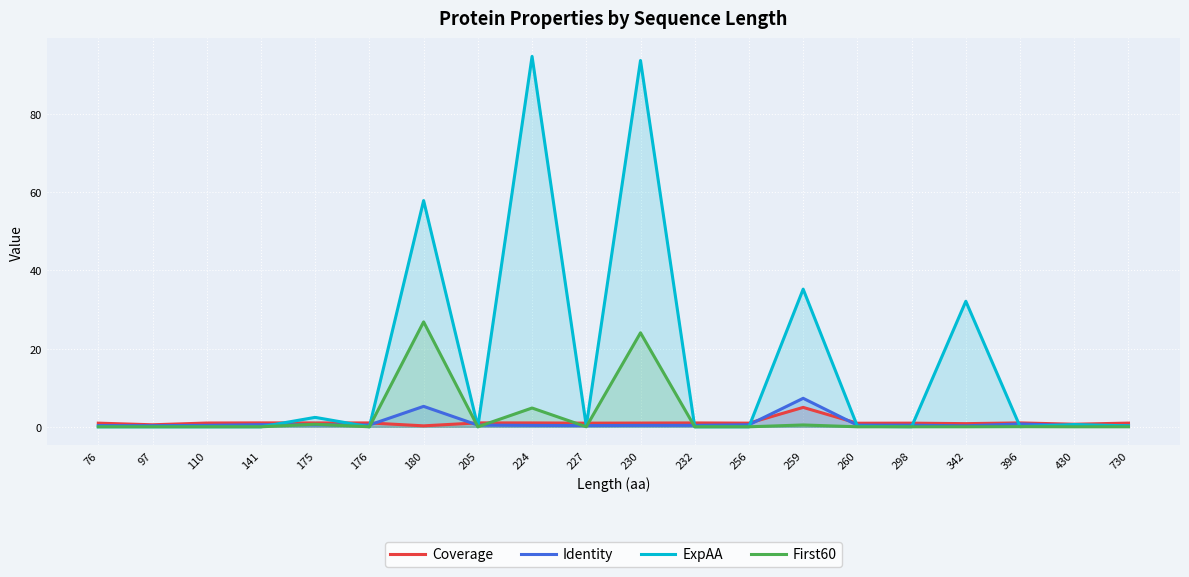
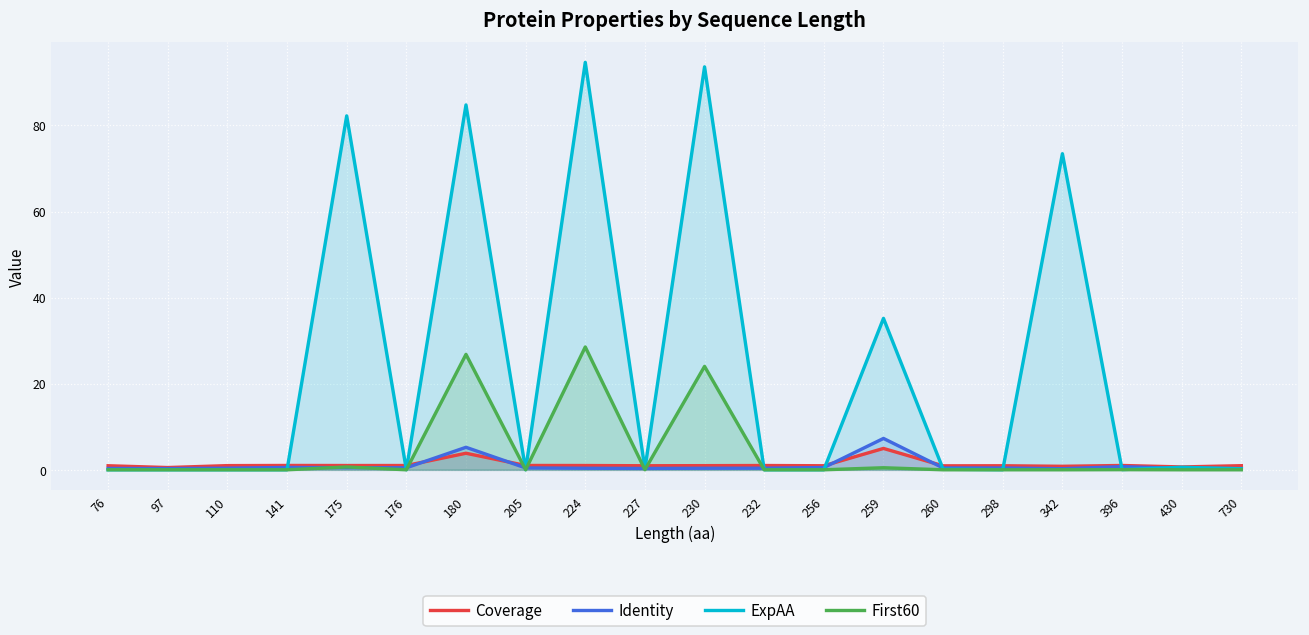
  {
    "Coverage": {
-     "180": 0,
+     "180": 4,
      "259": 5,
      "730": 1
    },
    "Identity": {
      "180": 5,
      "259": 7
    },
    "ExpAA": {
-     "175": 2,
-     "180": 58,
+     "175": 82,
+     "180": 85,
      "224": 95,
      "230": 94,
      "259": 35,
-     "342": 32
+     "342": 73
    },
    "First60": {
      "180": 27,
-     "224": 5,
+     "224": 29,
      "230": 24,
      "259": 0
    }
  }
